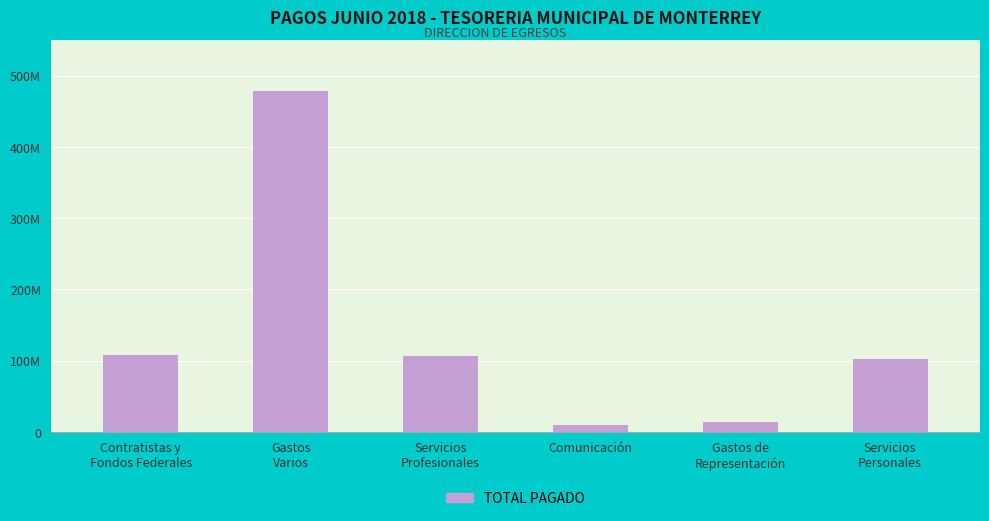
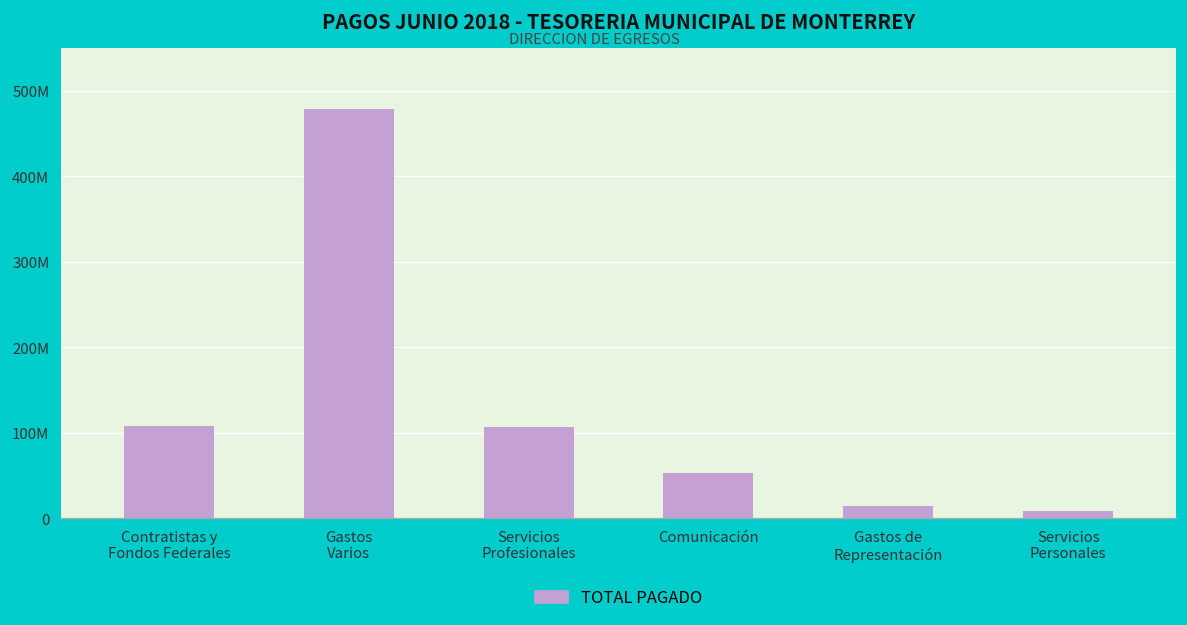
  {
    "Contratistas y Fondos Federales": 110000000,
    "Gastos Varios": 480000000,
    "Servicios Profesionales": 110000000,
-   "Comunicación": 10000000,
+   "Comunicación": 50000000,
    "Gastos de Representación": 10000000,
-   "Servicios Personales": 100000000
+   "Servicios Personales": 10000000
  }
